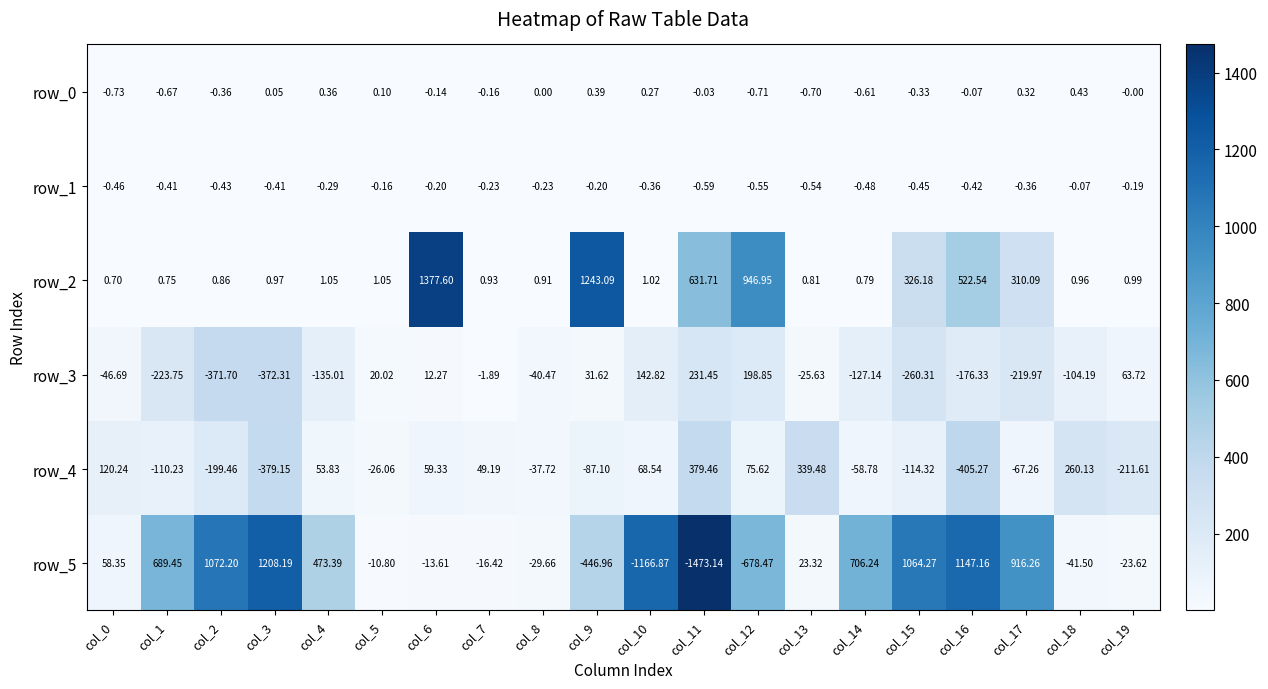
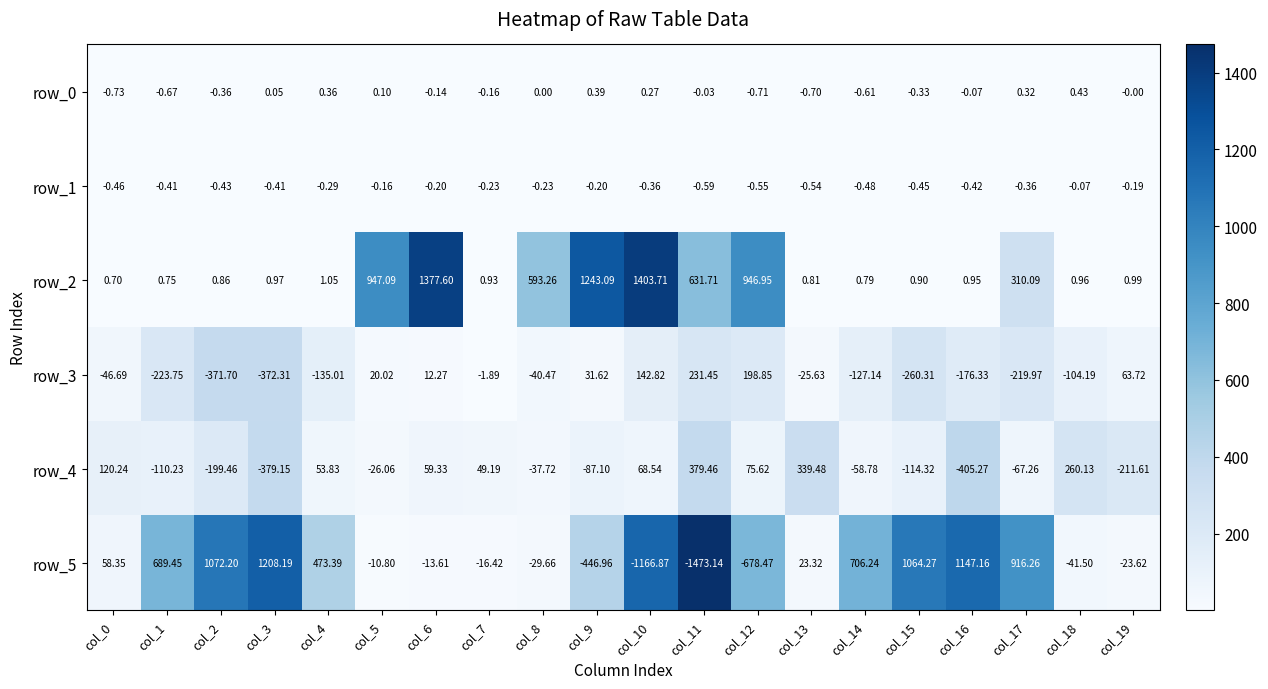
  {
    "row_0": {
      "col_0": -0.73,
      "col_1": -0.67,
      "col_2": -0.36,
      "col_3": 0.05,
      "col_4": 0.36,
      "col_5": 0.10,
      "col_6": -0.14,
      "col_7": -0.16,
      "col_8": 0.00,
      "col_9": 0.39,
      "col_10": 0.27,
      "col_11": -0.03,
      "col_12": -0.71,
      "col_13": -0.70,
      "col_14": -0.61,
      "col_15": -0.33,
      "col_16": -0.07,
      "col_17": 0.32,
      "col_18": 0.43,
      "col_19": -0.00
    },
    "row_1": {
      "col_0": -0.46,
      "col_1": -0.41,
      "col_2": -0.43,
      "col_3": -0.41,
      "col_4": -0.29,
      "col_5": -0.16,
      "col_6": -0.20,
      "col_7": -0.23,
      "col_8": -0.23,
      "col_9": -0.20,
      "col_10": -0.36,
      "col_11": -0.59,
      "col_12": -0.55,
      "col_13": -0.54,
      "col_14": -0.48,
      "col_15": -0.45,
      "col_16": -0.42,
      "col_17": -0.36,
      "col_18": -0.07,
      "col_19": -0.19
    },
    "row_2": {
      "col_0": 0.70,
      "col_1": 0.75,
      "col_2": 0.86,
      "col_3": 0.97,
      "col_4": 1.05,
-     "col_5": 1.05,
+     "col_5": 947.09,
      "col_6": 1377.60,
      "col_7": 0.93,
-     "col_8": 0.91,
+     "col_8": 593.26,
      "col_9": 1243.09,
-     "col_10": 1.02,
+     "col_10": 1403.71,
      "col_11": 631.71,
      "col_12": 946.95,
      "col_13": 0.81,
      "col_14": 0.79,
-     "col_15": 326.18,
-     "col_16": 522.54,
+     "col_15": 0.90,
+     "col_16": 0.95,
      "col_17": 310.09,
      "col_18": 0.96,
      "col_19": 0.99
    },
    "row_3": {
      "col_0": -46.69,
      "col_1": -223.75,
      "col_2": -371.70,
      "col_3": -372.31,
      "col_4": -135.01,
      "col_5": 20.02,
      "col_6": 12.27,
      "col_7": -1.89,
      "col_8": -40.47,
      "col_9": 31.62,
      "col_10": 142.82,
      "col_11": 231.45,
      "col_12": 198.85,
      "col_13": -25.63,
      "col_14": -127.14,
      "col_15": -260.31,
      "col_16": -176.33,
      "col_17": -219.97,
      "col_18": -104.19,
      "col_19": 63.72
    },
    "row_4": {
      "col_0": 120.24,
      "col_1": -110.23,
      "col_2": -199.46,
      "col_3": -379.15,
      "col_4": 53.83,
      "col_5": -26.06,
      "col_6": 59.33,
      "col_7": 49.19,
      "col_8": -37.72,
      "col_9": -87.10,
      "col_10": 68.54,
      "col_11": 379.46,
      "col_12": 75.62,
      "col_13": 339.48,
      "col_14": -58.78,
      "col_15": -114.32,
      "col_16": -405.27,
      "col_17": -67.26,
      "col_18": 260.13,
      "col_19": -211.61
    },
    "row_5": {
      "col_0": 58.35,
      "col_1": 689.45,
      "col_2": 1072.20,
      "col_3": 1208.19,
      "col_4": 473.39,
      "col_5": -10.80,
      "col_6": -13.61,
      "col_7": -16.42,
      "col_8": -29.66,
      "col_9": -446.96,
      "col_10": -1166.87,
      "col_11": -1473.14,
      "col_12": -678.47,
      "col_13": 23.32,
      "col_14": 706.24,
      "col_15": 1064.27,
      "col_16": 1147.16,
      "col_17": 916.26,
      "col_18": -41.50,
      "col_19": -23.62
    }
  }
